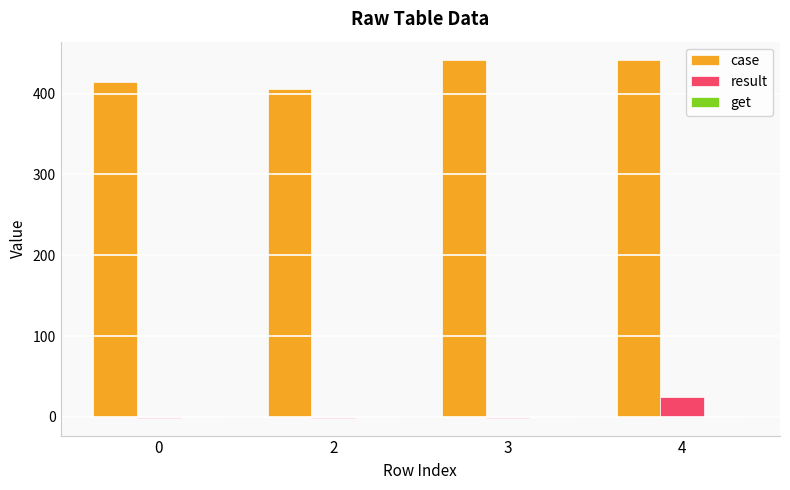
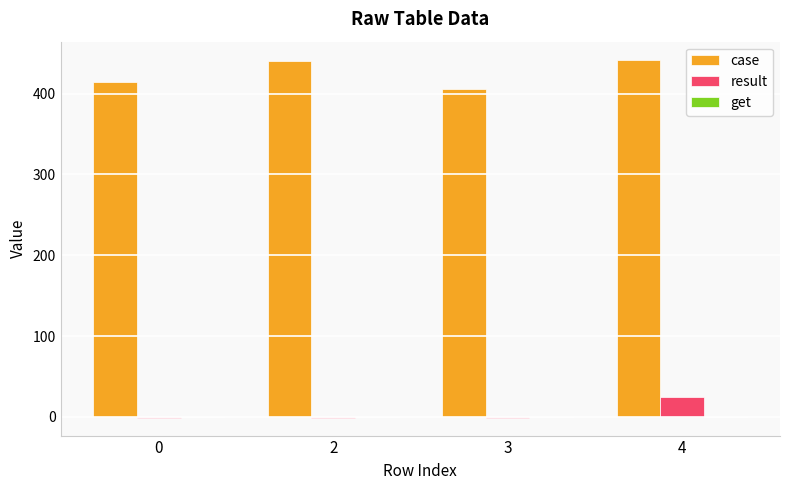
  {
    "case": {
      "0": 410,
-     "2": 410,
-     "3": 440,
+     "2": 440,
+     "3": 410,
      "4": 440
    },
    "result": {
      "4": 30
    },
    "get": {
      "0": 0,
      "2": 0,
      "3": 0,
      "4": 0
    }
  }
